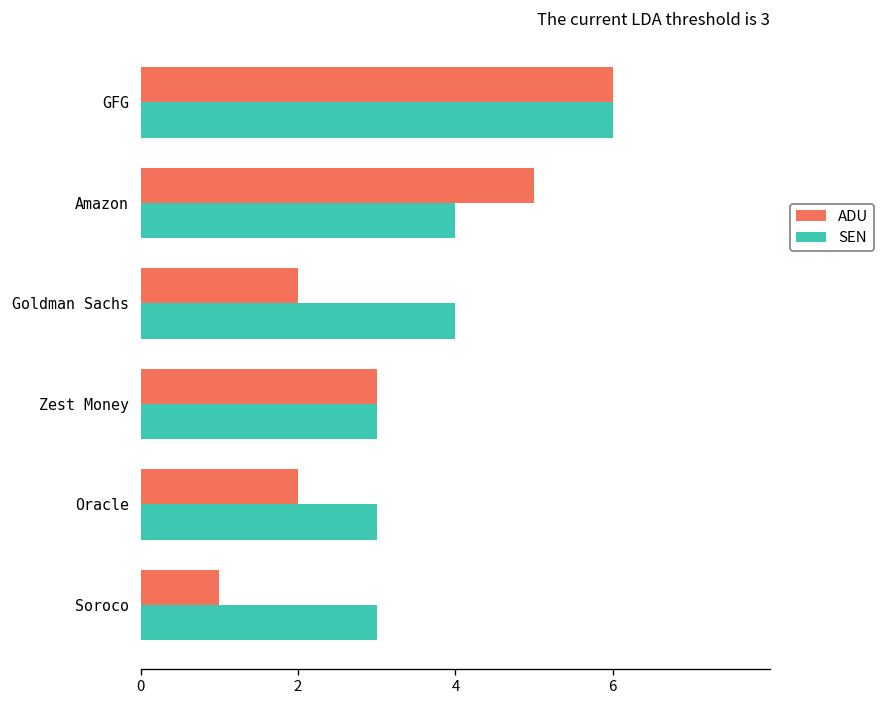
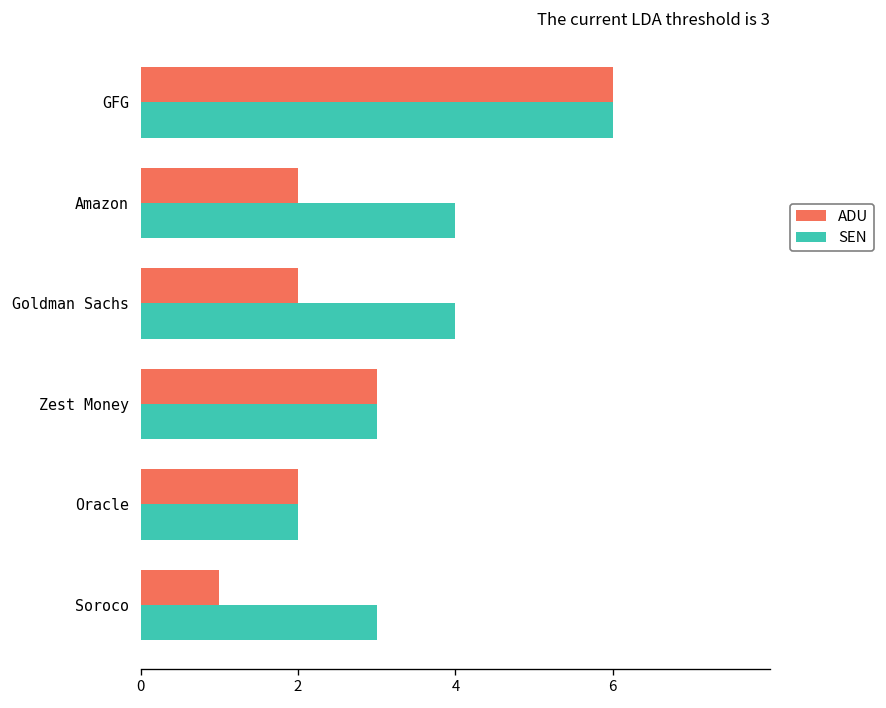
  {
    "ADU": {
      "GFG": 6,
-     "Amazon": 5,
+     "Amazon": 2,
      "Goldman Sachs": 2,
      "Zest Money": 3,
      "Oracle": 2,
      "Soroco": 1
    },
    "SEN": {
      "GFG": 6,
      "Amazon": 4,
      "Goldman Sachs": 4,
      "Zest Money": 3,
-     "Oracle": 3,
+     "Oracle": 2,
      "Soroco": 3
    }
  }
